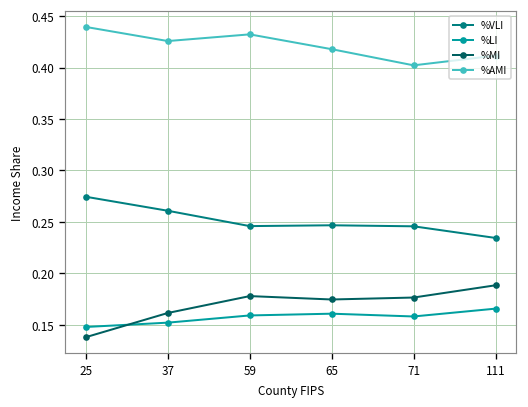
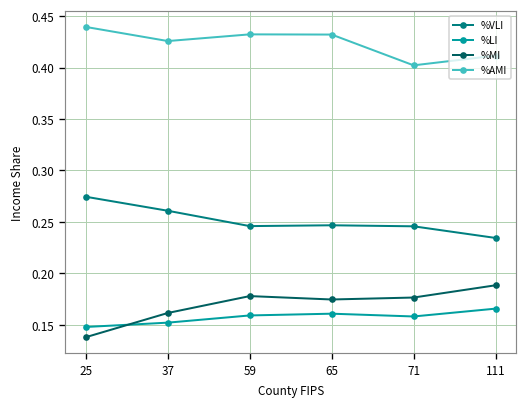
  {
    "%AMI": {
      "25": 0.44,
      "37": 0.43,
      "59": 0.43,
-     "65": 0.42,
+     "65": 0.43,
      "71": 0.40
    }
  }
